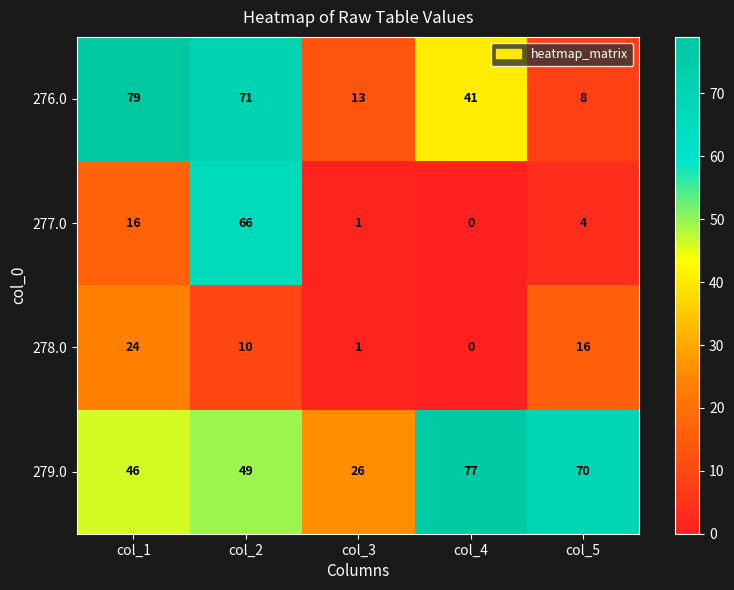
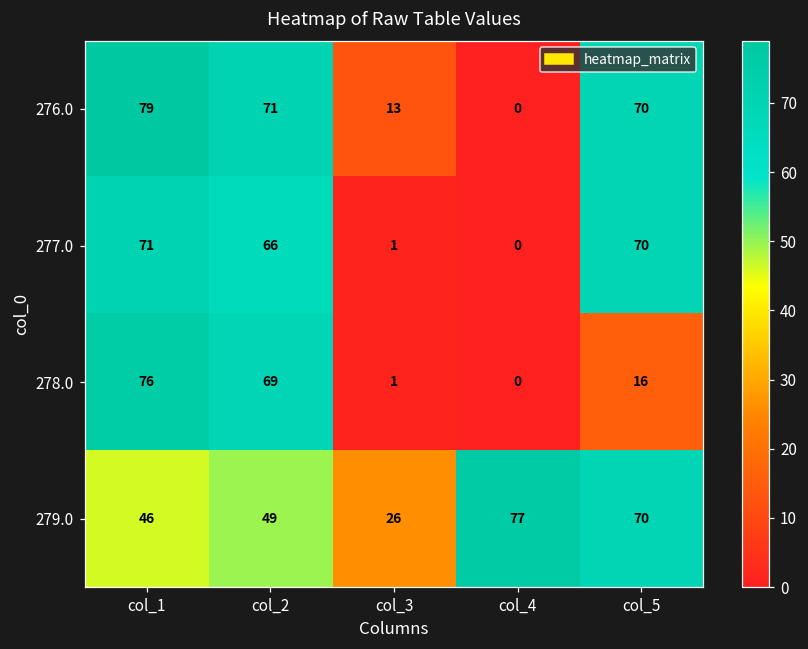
  {
    "276.0": {
      "col_1": 79,
      "col_2": 71,
      "col_3": 13,
-     "col_4": 41,
-     "col_5": 8
+     "col_4": 0,
+     "col_5": 70
    },
    "277.0": {
-     "col_1": 16,
+     "col_1": 71,
      "col_2": 66,
      "col_3": 1,
      "col_4": 0,
-     "col_5": 4
+     "col_5": 70
    },
    "278.0": {
-     "col_1": 24,
-     "col_2": 10,
+     "col_1": 76,
+     "col_2": 69,
      "col_3": 1,
      "col_4": 0,
      "col_5": 16
    },
    "279.0": {
      "col_1": 46,
      "col_2": 49,
      "col_3": 26,
      "col_4": 77,
      "col_5": 70
    }
  }
